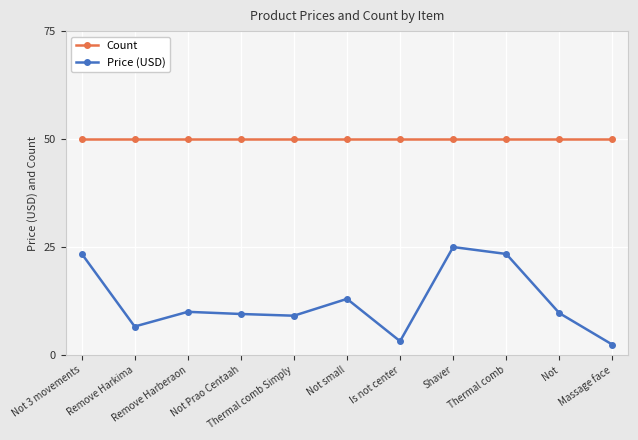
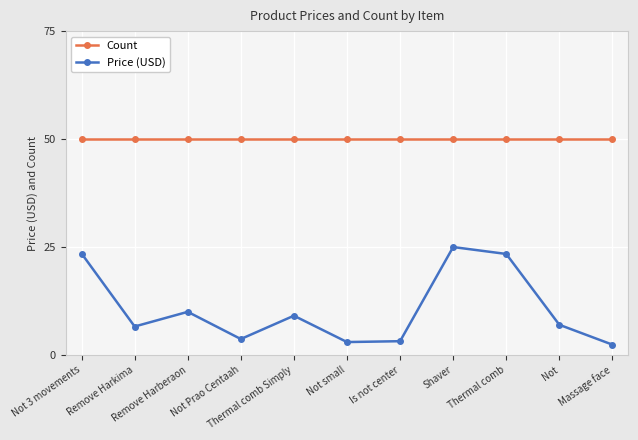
  {
    "Count": {
      "Not 3 movements": 50,
      "Remove Harkima": 50,
      "Remove Harberaon": 50,
      "Not Prao Centaah": 50,
      "Thermal comb Simply": 50,
      "Not small": 50,
      "Is not center": 50,
      "Shaver": 50,
      "Thermal comb": 50,
      "Not": 50,
      "Massage face": 50
    },
    "Price (USD)": {
      "Not 3 movements": 24,
      "Remove Harkima": 7,
      "Remove Harberaon": 10,
-     "Not Prao Centaah": 10,
+     "Not Prao Centaah": 4,
      "Thermal comb Simply": 9,
-     "Not small": 13,
+     "Not small": 3,
      "Is not center": 3,
      "Shaver": 25,
      "Thermal comb": 23,
-     "Not": 10,
+     "Not": 7,
      "Massage face": 2
    }
  }
